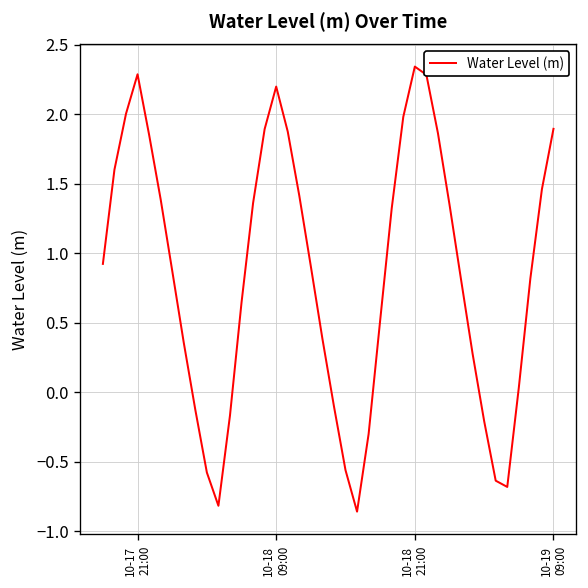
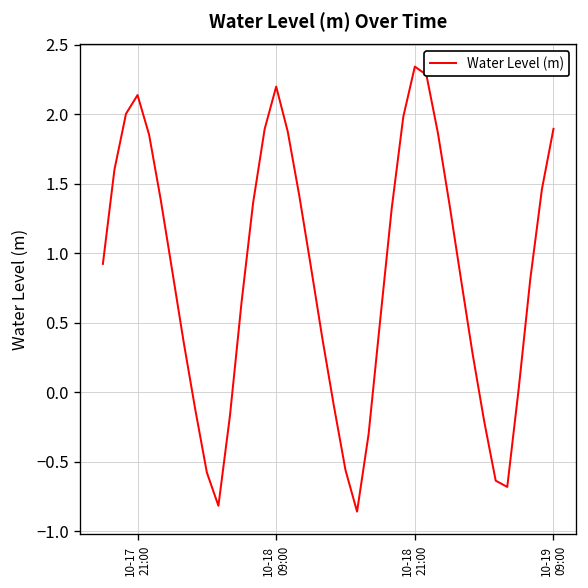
  {
-   "10-17 21:00": 2.29,
+   "10-17 21:00": 2.14,
    "10-18 09:00": 2.20,
    "10-18 21:00": 2.34,
    "10-19 09:00": 1.90
  }
